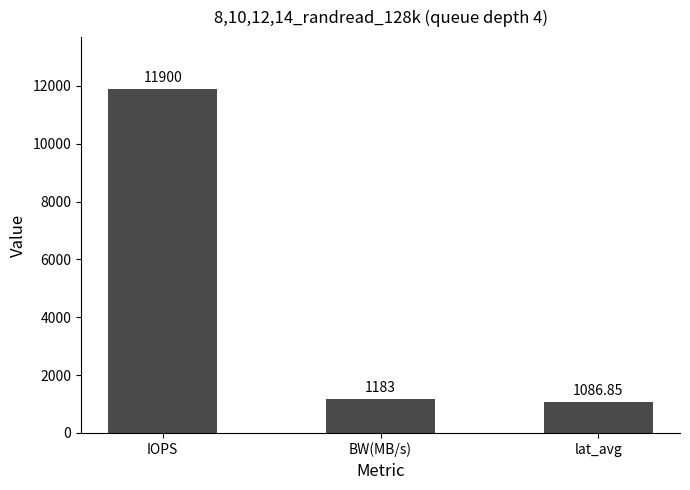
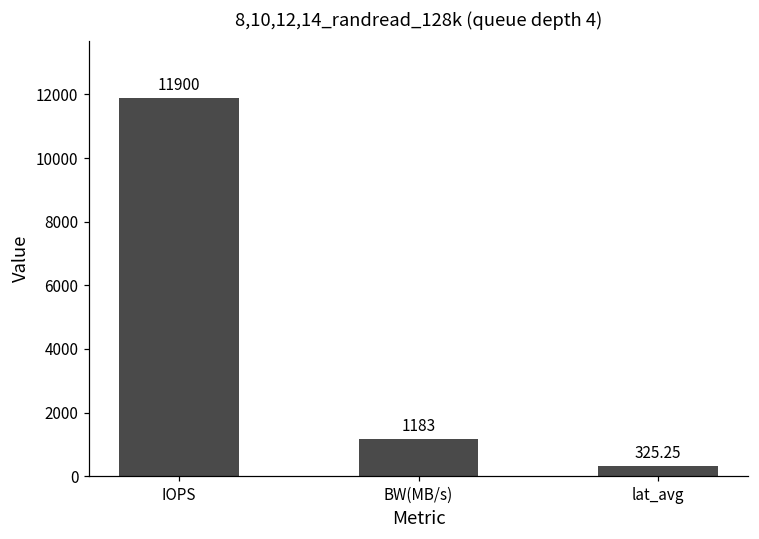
  {
    "IOPS": 11900,
    "BW(MB/s)": 1183,
-   "lat_avg": 1086.85
+   "lat_avg": 325.25
  }
